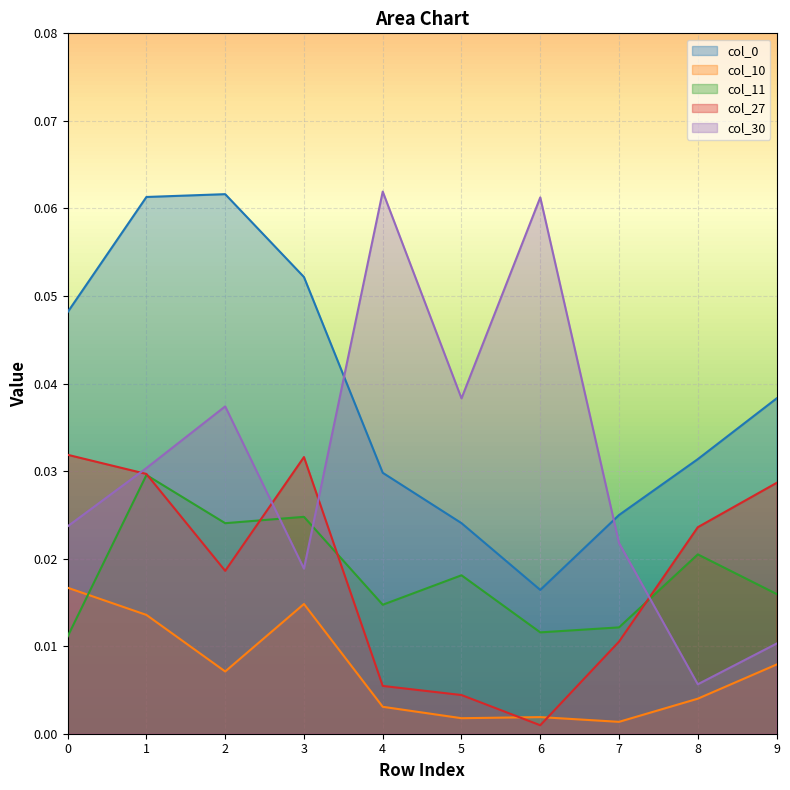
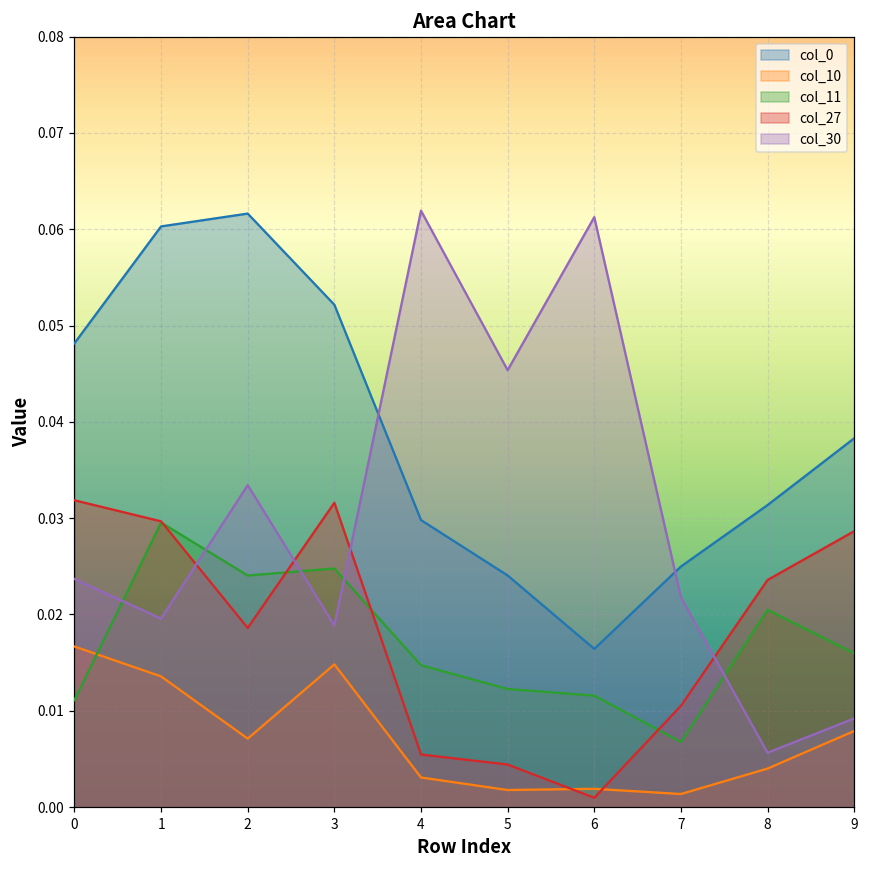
  {
    "col_0": {
      "0": 0.048,
-     "1": 0.061,
+     "1": 0.060,
      "2": 0.062,
      "3": 0.052,
      "4": 0.030,
      "5": 0.024,
      "6": 0.016,
      "7": 0.025,
      "8": 0.031,
      "9": 0.038
    },
    "col_11": {
      "0": 0.011,
      "2": 0.024,
      "3": 0.025,
      "4": 0.015,
-     "5": 0.018,
+     "5": 0.012,
      "6": 0.012,
-     "7": 0.012,
+     "7": 0.007,
      "8": 0.020,
      "9": 0.016
    },
    "col_30": {
      "0": 0.024,
-     "1": 0.030,
-     "2": 0.037,
+     "1": 0.020,
+     "2": 0.033,
      "3": 0.019,
      "4": 0.062,
-     "5": 0.038,
+     "5": 0.045,
      "6": 0.061,
      "7": 0.022,
      "8": 0.006,
-     "9": 0.010
+     "9": 0.009
    }
  }
